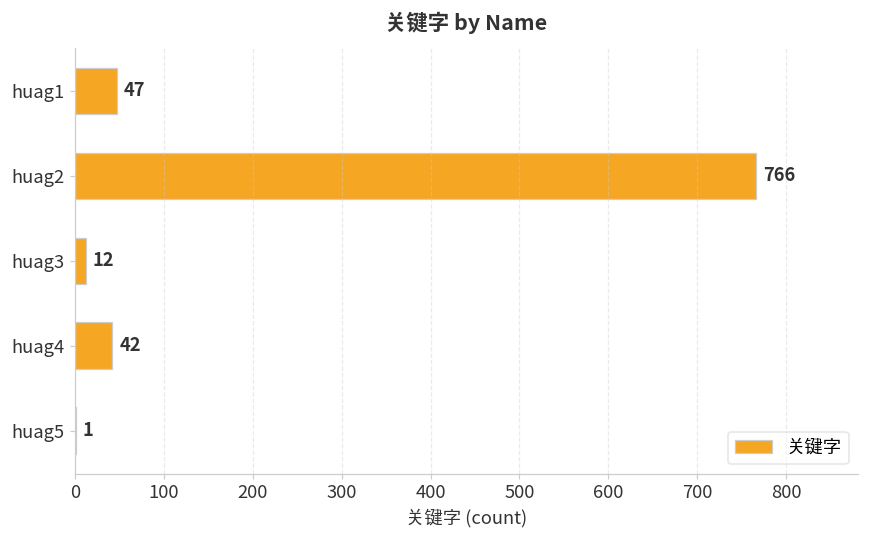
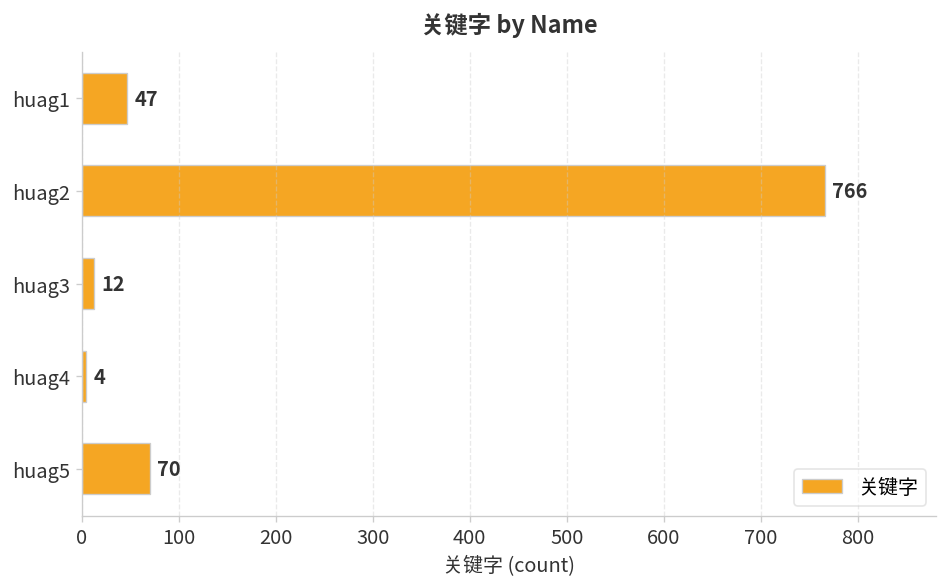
  {
    "huag1": 47,
    "huag2": 766,
    "huag3": 12,
-   "huag4": 42,
-   "huag5": 1
+   "huag4": 4,
+   "huag5": 70
  }
